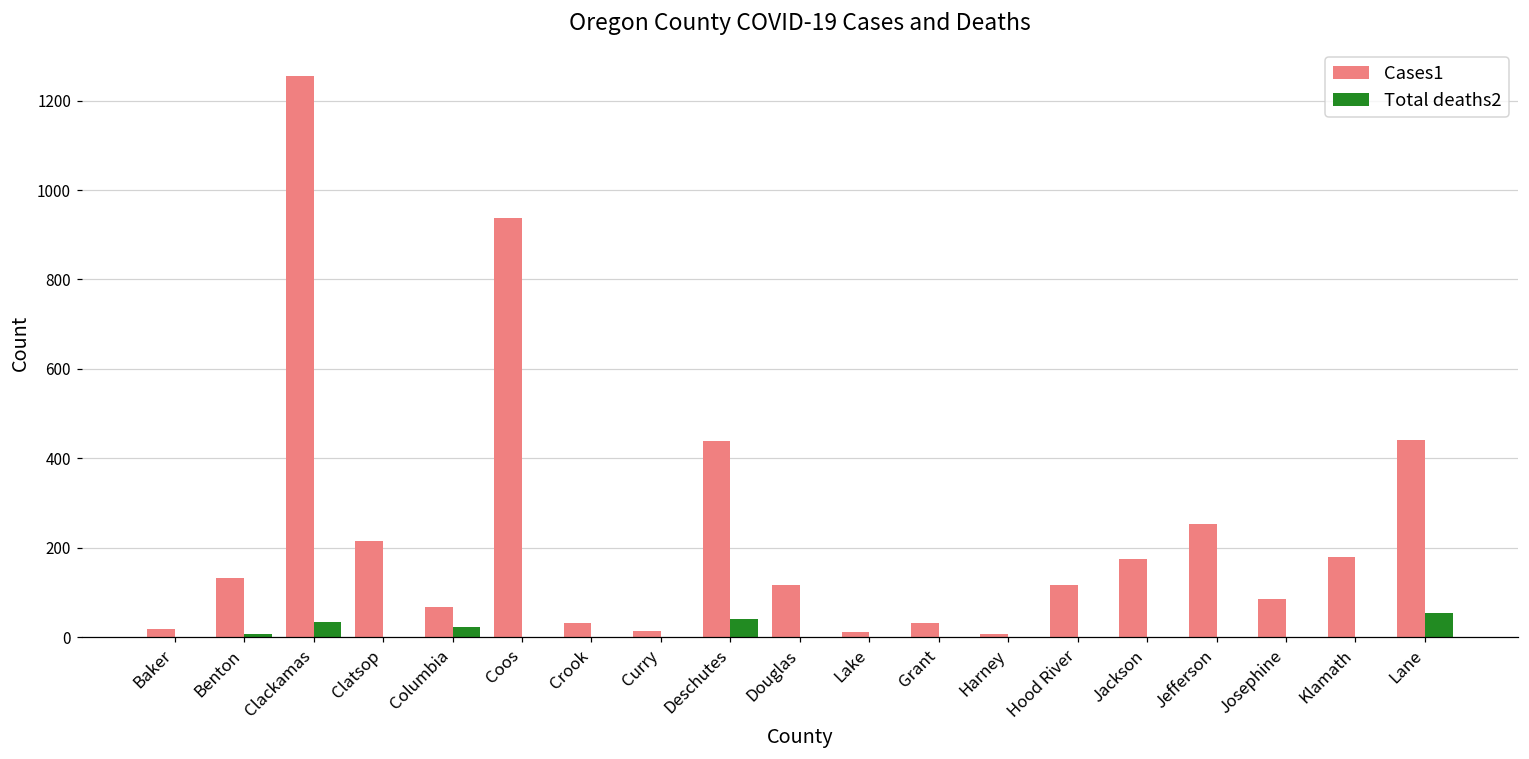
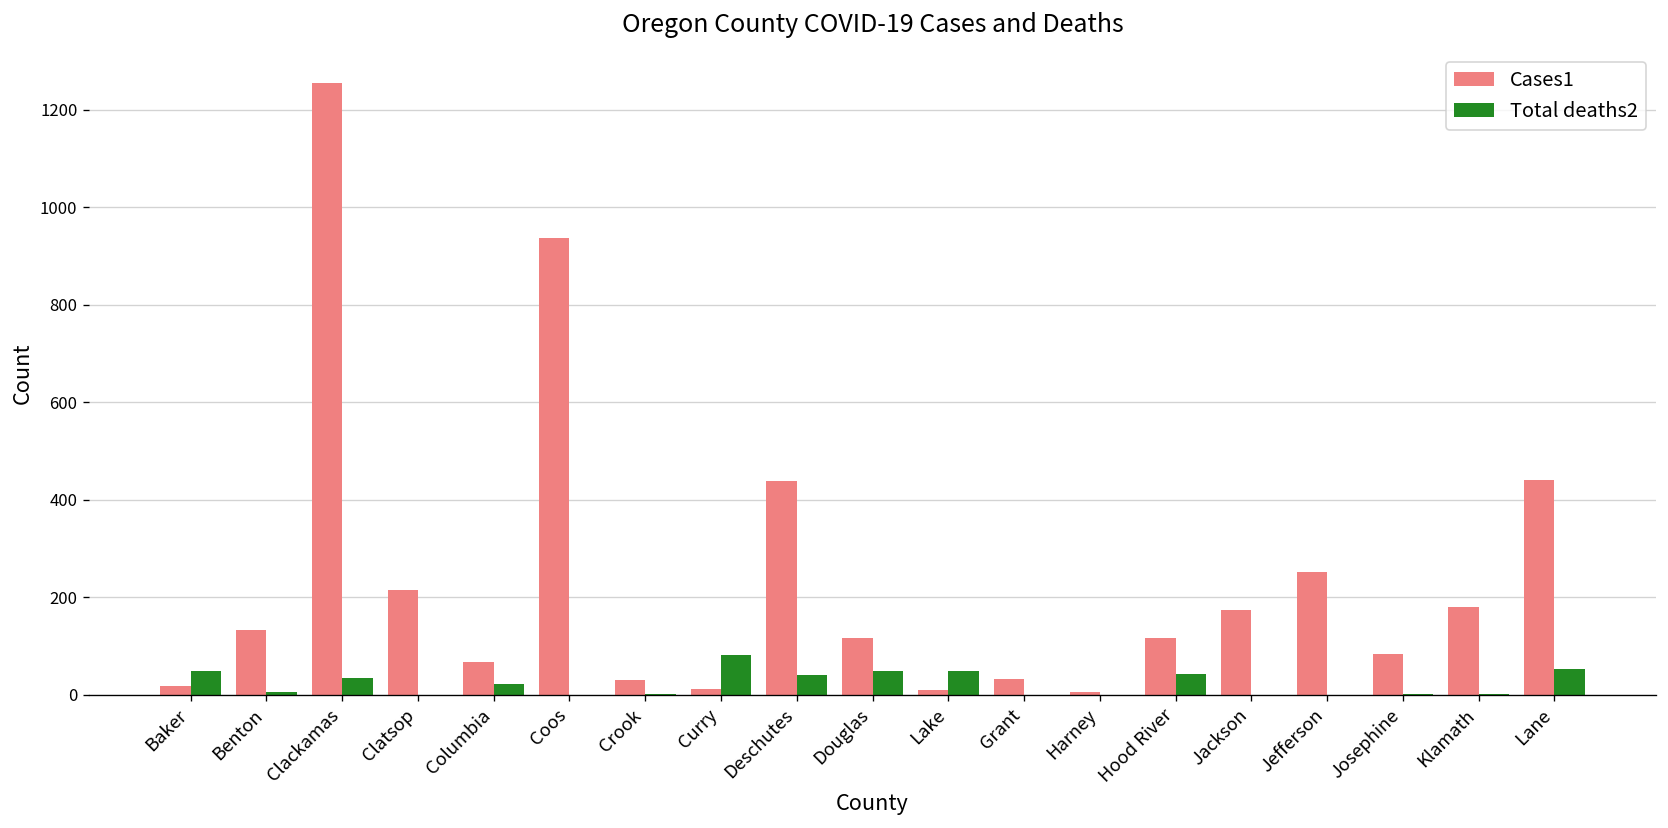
  {
    "Cases1": {
      "Baker": 20,
      "Benton": 130,
      "Clackamas": 1260,
      "Clatsop": 220,
      "Columbia": 70,
      "Coos": 940,
      "Crook": 30,
      "Curry": 10,
      "Deschutes": 440,
      "Douglas": 120,
      "Lake": 10,
      "Grant": 30,
      "Hood River": 120,
      "Jackson": 180,
      "Jefferson": 250,
      "Josephine": 80,
      "Klamath": 180,
      "Lane": 440
    },
    "Total deaths2": {
-     "Baker": 0,
+     "Baker": 50,
      "Clackamas": 30,
      "Clatsop": 0,
      "Columbia": 20,
      "Coos": 0,
-     "Curry": 0,
+     "Curry": 80,
      "Deschutes": 40,
-     "Douglas": 0,
-     "Lake": 0,
+     "Douglas": 50,
+     "Lake": 50,
      "Grant": 0,
      "Harney": 0,
-     "Hood River": 0,
+     "Hood River": 40,
      "Jackson": 0,
      "Jefferson": 0,
      "Lane": 50
    }
  }
